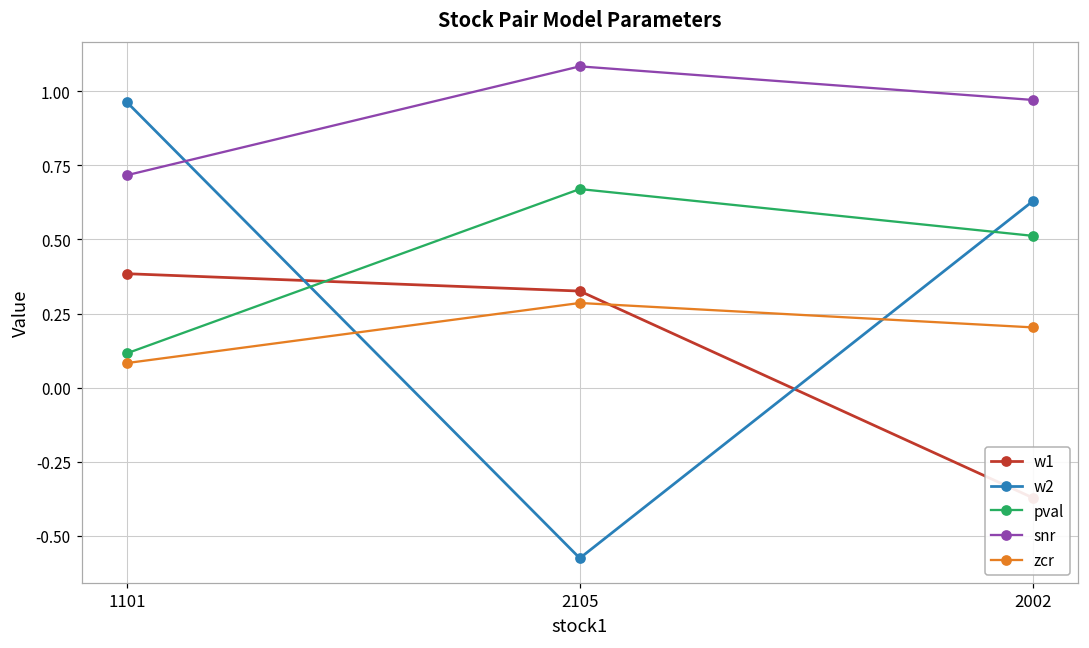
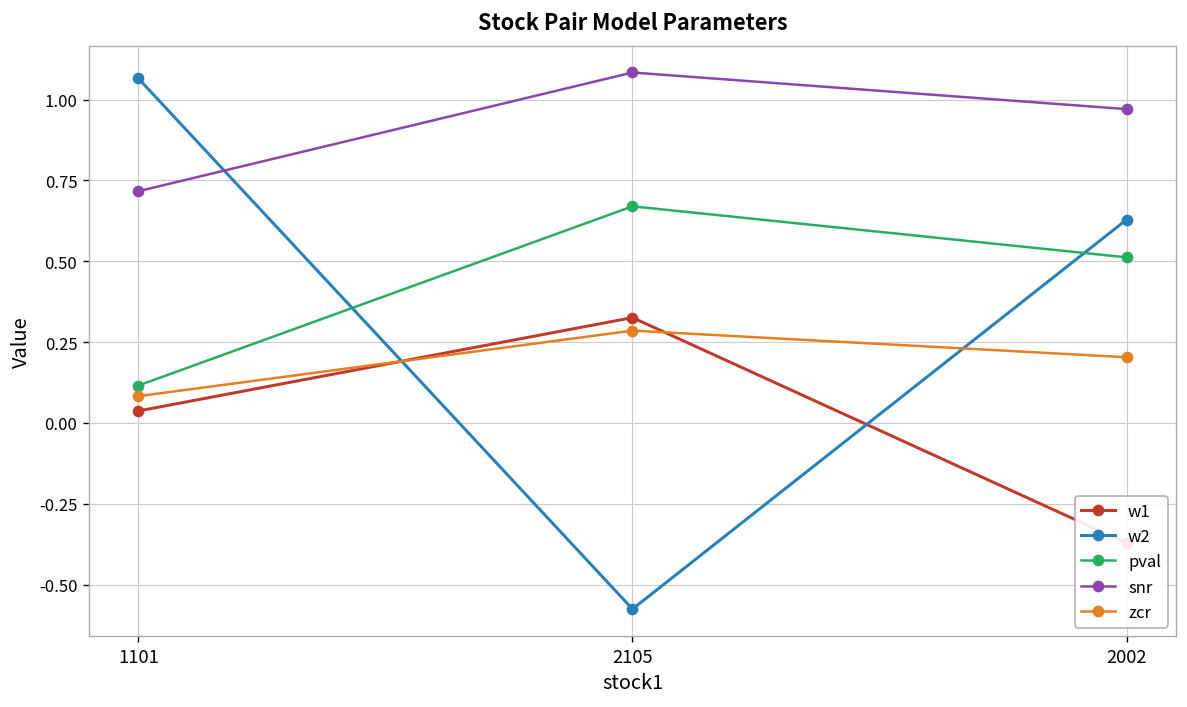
  {
    "w1": {
-     "1101": 0.38,
+     "1101": 0.04,
      "2105": 0.33
    },
    "w2": {
-     "1101": 0.96,
+     "1101": 1.07,
      "2105": -0.58,
      "2002": 0.63
    },
    "pval": {
      "1101": 0.12,
      "2105": 0.67,
      "2002": 0.51
    },
    "snr": {
      "1101": 0.72,
      "2105": 1.08,
      "2002": 0.97
    },
    "zcr": {
      "1101": 0.08,
      "2105": 0.29,
      "2002": 0.20
    }
  }
